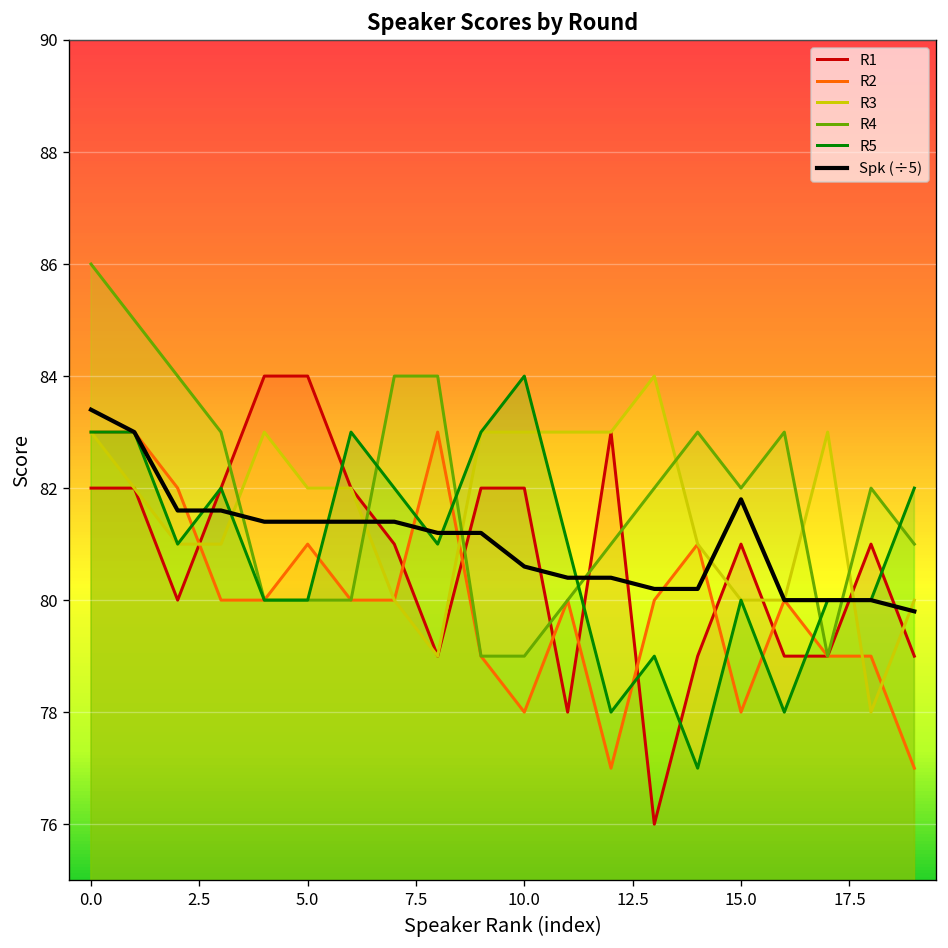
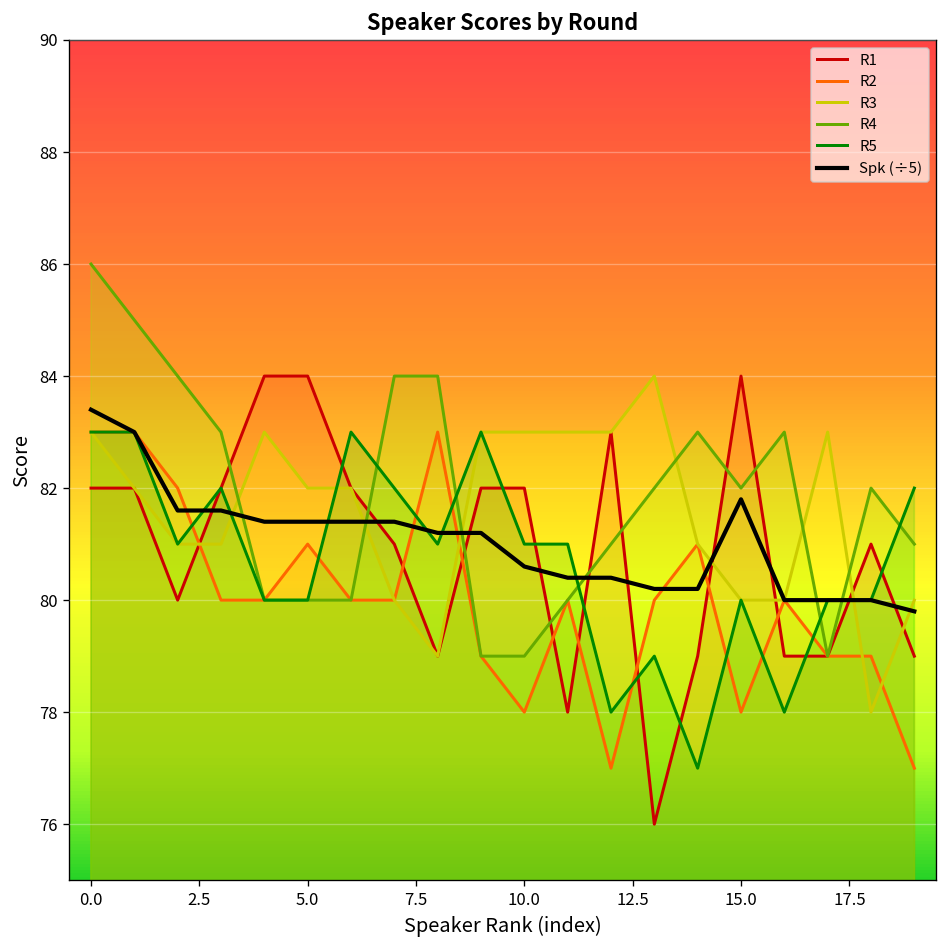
  {
    "R1": {
      "0.0": 82,
      "5.0": 84,
      "10.0": 82,
-     "15.0": 81
+     "15.0": 84
    },
    "R2": {
      "5.0": 81,
      "10.0": 78,
      "15.0": 78
    },
    "R3": {
      "5.0": 82,
      "10.0": 83
    },
    "R4": {
      "0.0": 86,
      "10.0": 79,
      "15.0": 82
    },
    "R5": {
-     "10.0": 84
+     "10.0": 81
    },
    "Spk (÷5)": {
      "0.0": 83.4,
      "5.0": 81.4,
      "10.0": 80.6,
      "15.0": 81.8
    }
  }
